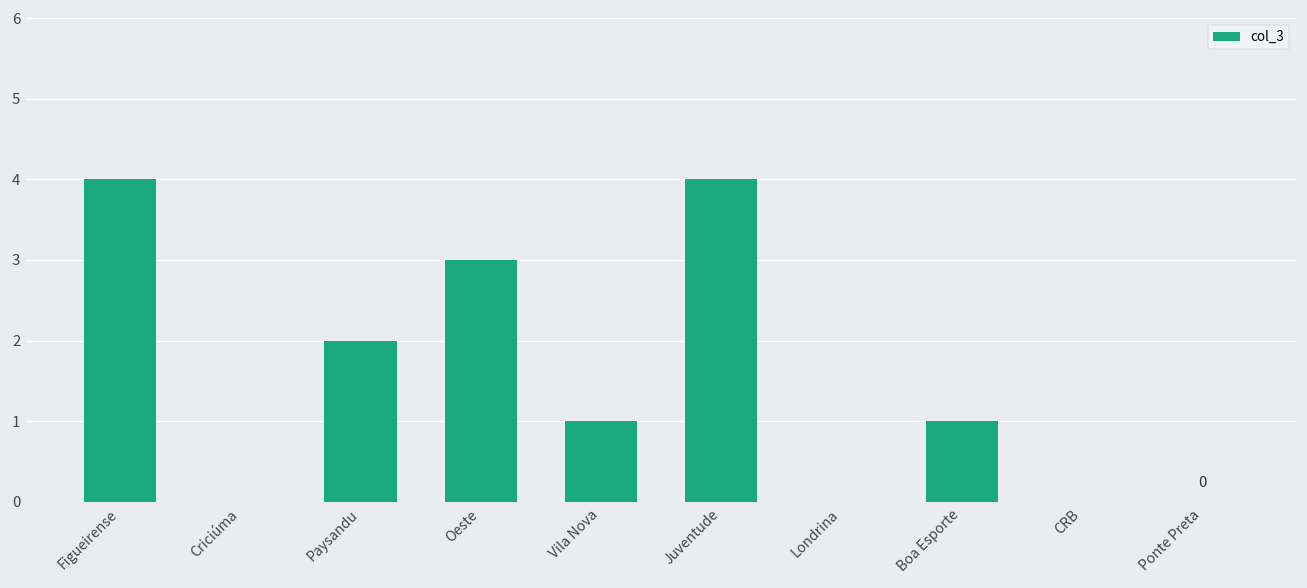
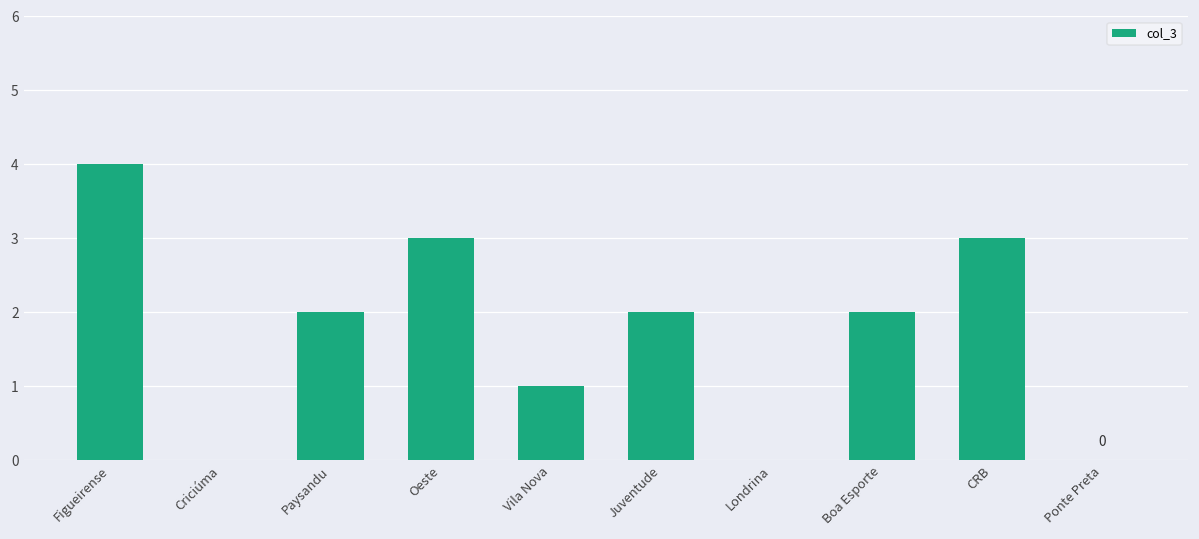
  {
    "Figueirense": 4,
    "Criciúma": 0,
    "Paysandu": 2,
    "Oeste": 3,
    "Vila Nova": 1,
-   "Juventude": 4,
+   "Juventude": 2,
    "Londrina": 0,
-   "Boa Esporte": 1,
-   "CRB": 0
+   "Boa Esporte": 2,
+   "CRB": 3
  }
